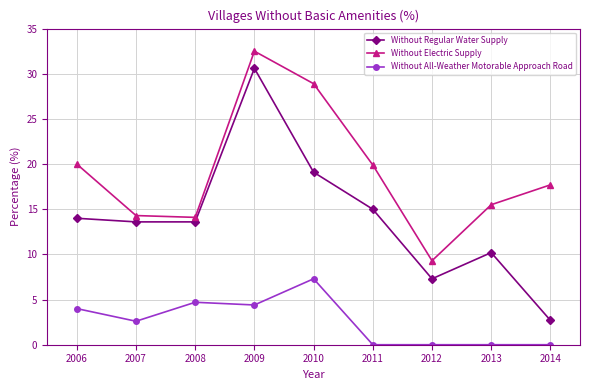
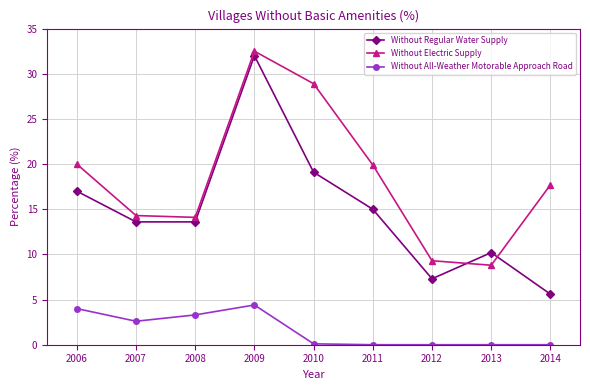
  {
    "Without Regular Water Supply": {
-     "2006": 14,
+     "2006": 17,
      "2007": 14,
      "2008": 14,
-     "2009": 31,
+     "2009": 32,
      "2010": 19,
      "2011": 15,
      "2012": 7,
      "2013": 10,
-     "2014": 3
+     "2014": 6
    },
    "Without Electric Supply": {
      "2006": 20,
      "2007": 14,
      "2008": 14,
      "2009": 33,
      "2010": 29,
      "2011": 20,
      "2012": 9,
-     "2013": 16,
+     "2013": 9,
      "2014": 18
    },
    "Without All-Weather Motorable Approach Road": {
      "2006": 4,
      "2007": 3,
-     "2008": 5,
+     "2008": 3,
      "2009": 4,
-     "2010": 7,
+     "2010": 0,
      "2011": 0,
      "2012": 0,
      "2013": 0,
      "2014": 0
    }
  }
